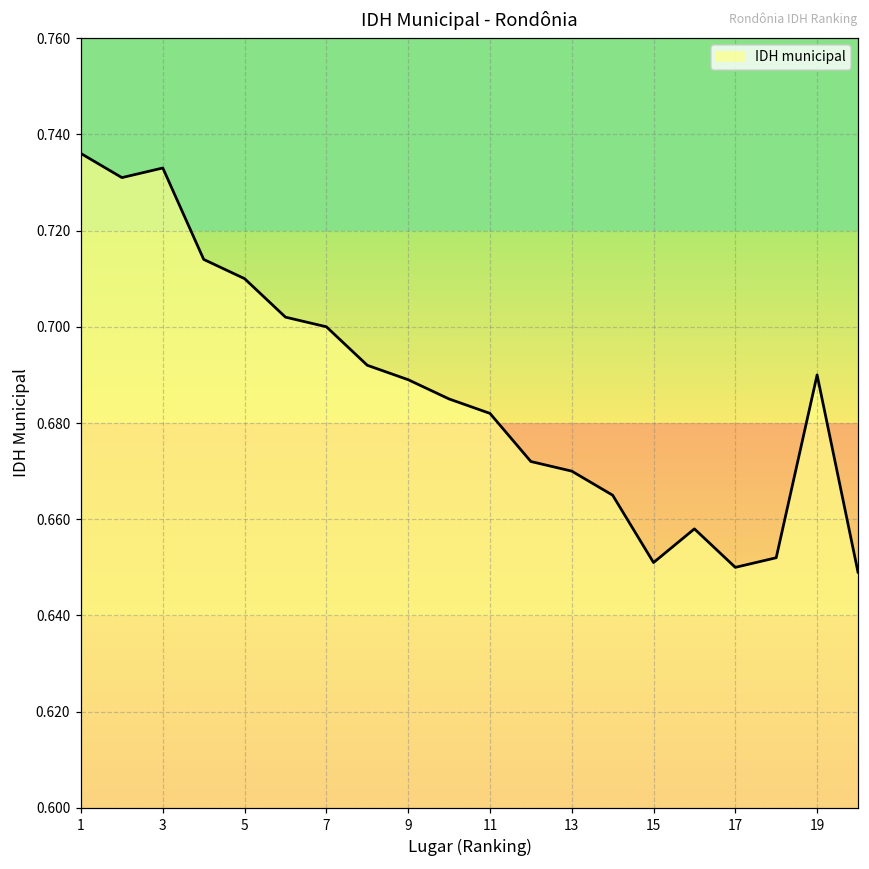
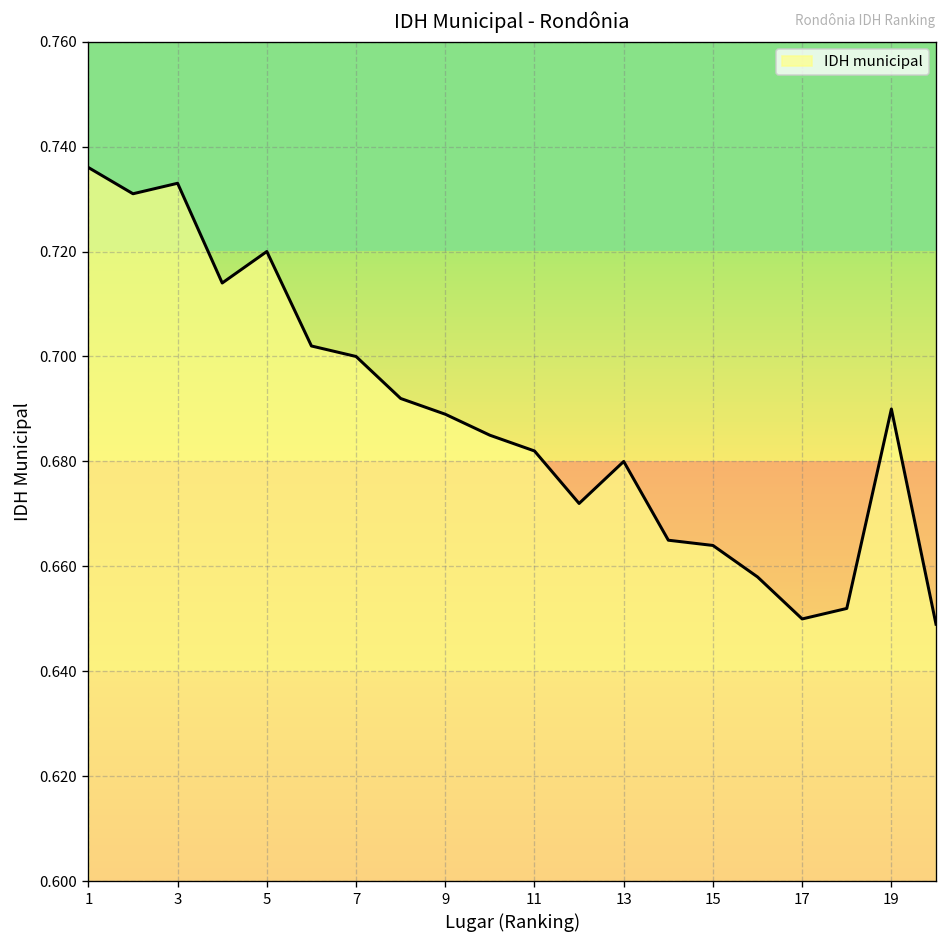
  {
    "1": 0.736,
    "3": 0.733,
-   "5": 0.71,
+   "5": 0.72,
    "7": 0.700,
    "9": 0.689,
    "11": 0.682,
-   "13": 0.67,
-   "15": 0.651,
+   "13": 0.68,
+   "15": 0.664,
    "17": 0.650,
    "19": 0.690
  }
